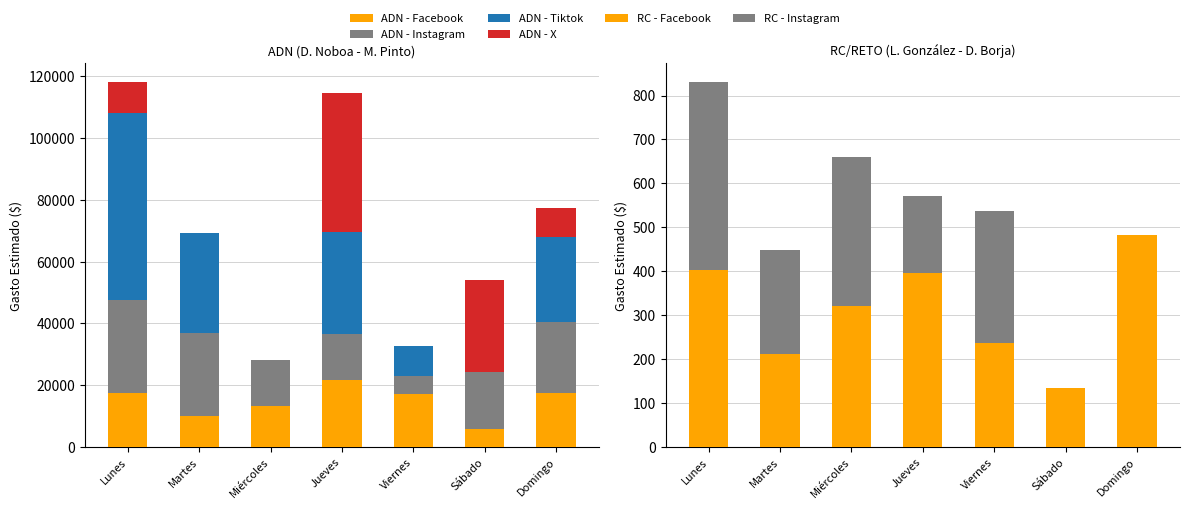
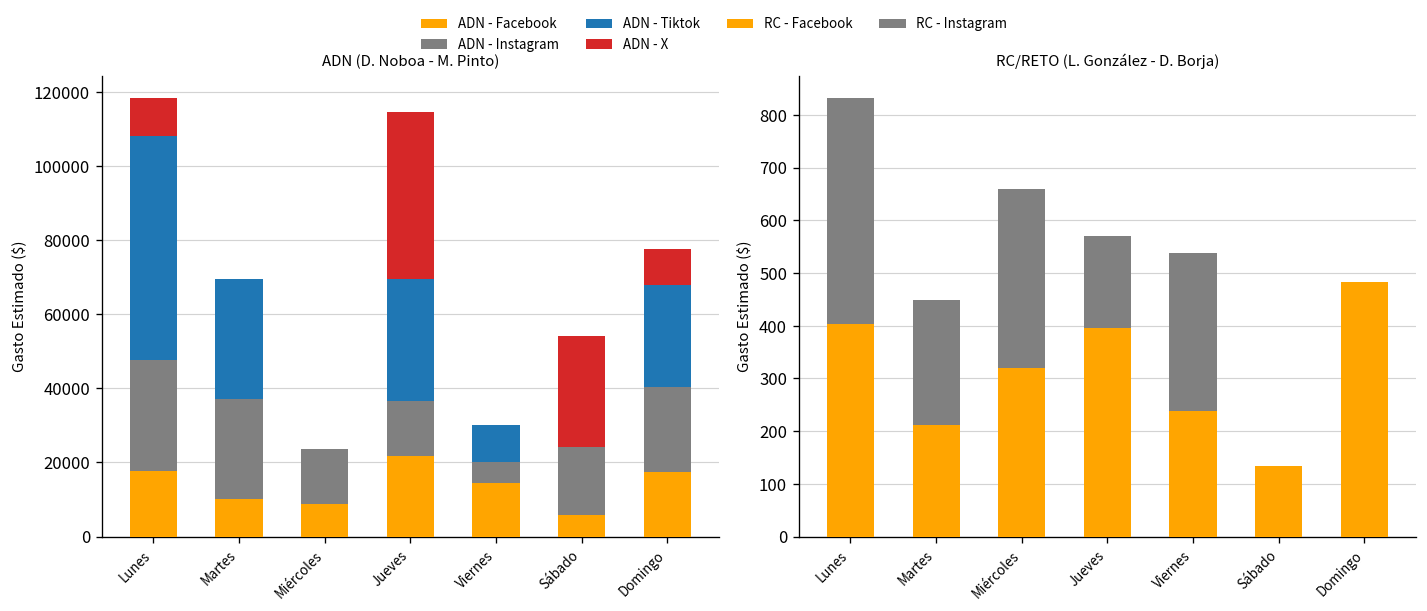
  {
    "ADN (D. Noboa - M. Pinto)": {
      "ADN - Facebook": {
        "Lunes": 18000,
        "Martes": 10000,
-       "Miércoles": 13000,
+       "Miércoles": 9000,
        "Jueves": 22000,
-       "Viernes": 17000,
+       "Viernes": 14000,
        "Sábado": 6000,
        "Domingo": 18000
      },
      "ADN - Instagram": {
        "Lunes": 30000,
        "Martes": 27000,
        "Miércoles": 15000,
        "Jueves": 15000,
        "Viernes": 6000,
        "Sábado": 18000,
        "Domingo": 23000
      },
      "ADN - Tiktok": {
        "Lunes": 60000,
        "Martes": 32000,
        "Miércoles": 0,
        "Jueves": 33000,
        "Viernes": 10000,
        "Sábado": 0,
        "Domingo": 28000
      },
      "ADN - X": {
        "Lunes": 10000,
        "Martes": 0,
        "Miércoles": 0,
        "Jueves": 45000,
        "Viernes": 0,
        "Sábado": 30000,
        "Domingo": 9000
      }
    },
    "RC/RETO (L. González - D. Borja)": {
      "RC - Facebook": {
        "Lunes": 400,
        "Martes": 210,
        "Miércoles": 320,
        "Jueves": 400,
        "Viernes": 240,
        "Sábado": 130,
        "Domingo": 480
      },
      "RC - Instagram": {
        "Lunes": 430,
        "Martes": 240,
        "Miércoles": 340,
        "Jueves": 180,
        "Viernes": 300,
        "Sábado": 0,
        "Domingo": 0
      }
    }
  }
